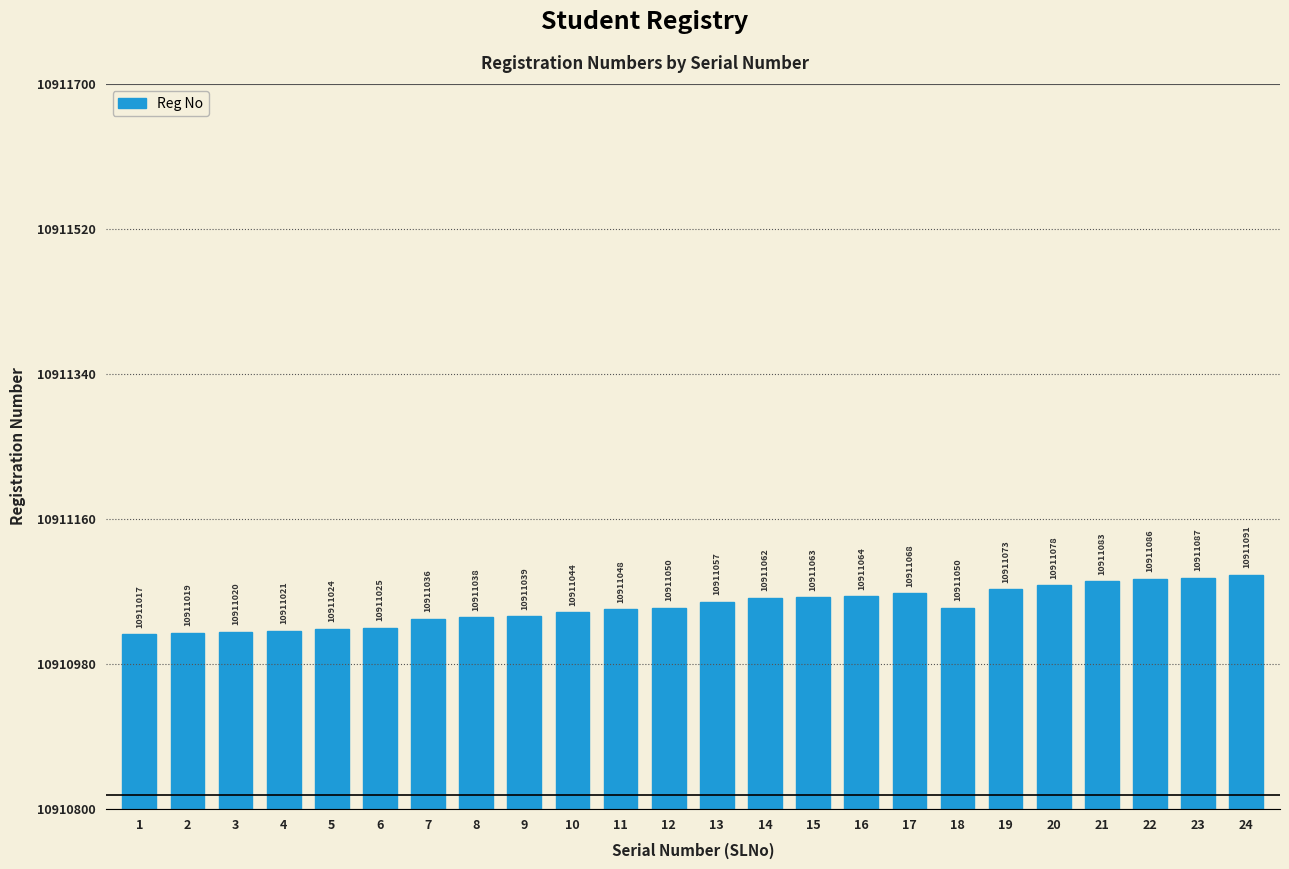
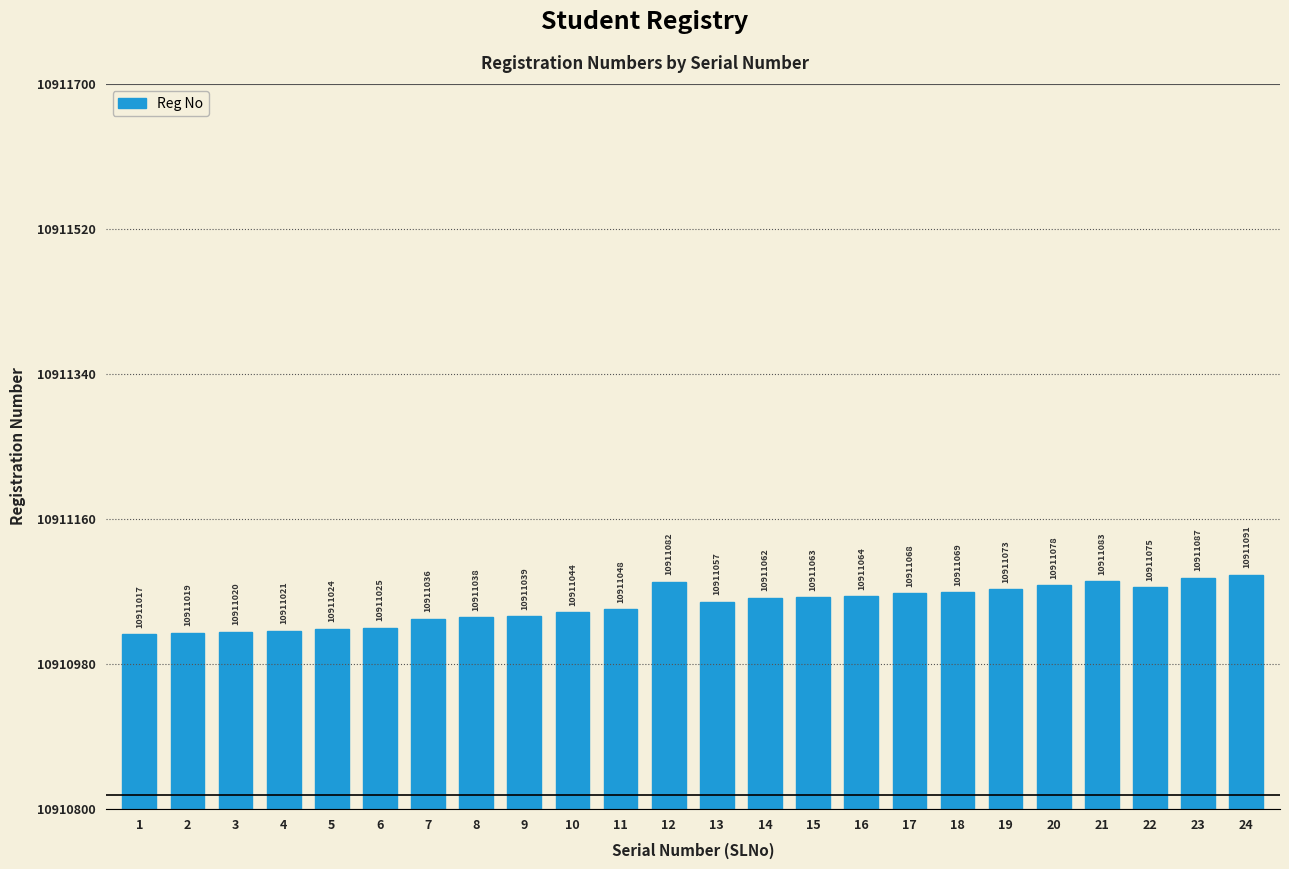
  {
    "1": 10911017,
    "2": 10911019,
    "3": 10911020,
    "4": 10911021,
    "5": 10911024,
    "6": 10911025,
    "7": 10911036,
    "8": 10911038,
    "9": 10911039,
    "10": 10911044,
    "11": 10911048,
-   "12": 10911050,
+   "12": 10911082,
    "13": 10911057,
    "14": 10911062,
    "15": 10911063,
    "16": 10911064,
    "17": 10911068,
-   "18": 10911050,
+   "18": 10911069,
    "19": 10911073,
    "20": 10911078,
    "21": 10911083,
-   "22": 10911086,
+   "22": 10911075,
    "23": 10911087,
    "24": 10911091
  }
